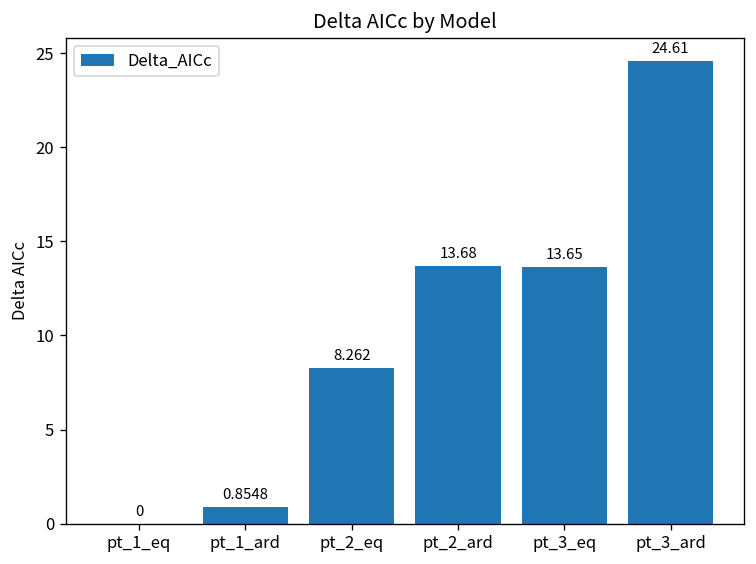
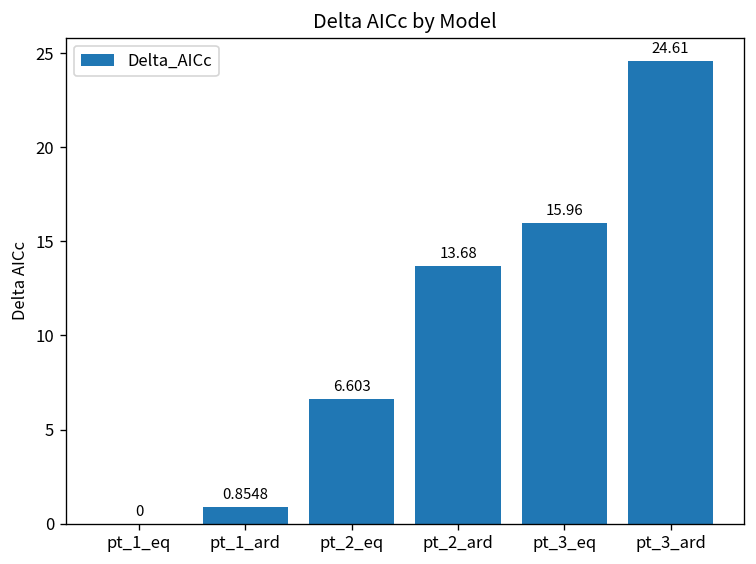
  {
    "pt_1_eq": 0,
    "pt_1_ard": 0.8548,
-   "pt_2_eq": 8.262,
+   "pt_2_eq": 6.603,
    "pt_2_ard": 13.68,
-   "pt_3_eq": 13.65,
+   "pt_3_eq": 15.96,
    "pt_3_ard": 24.61
  }
